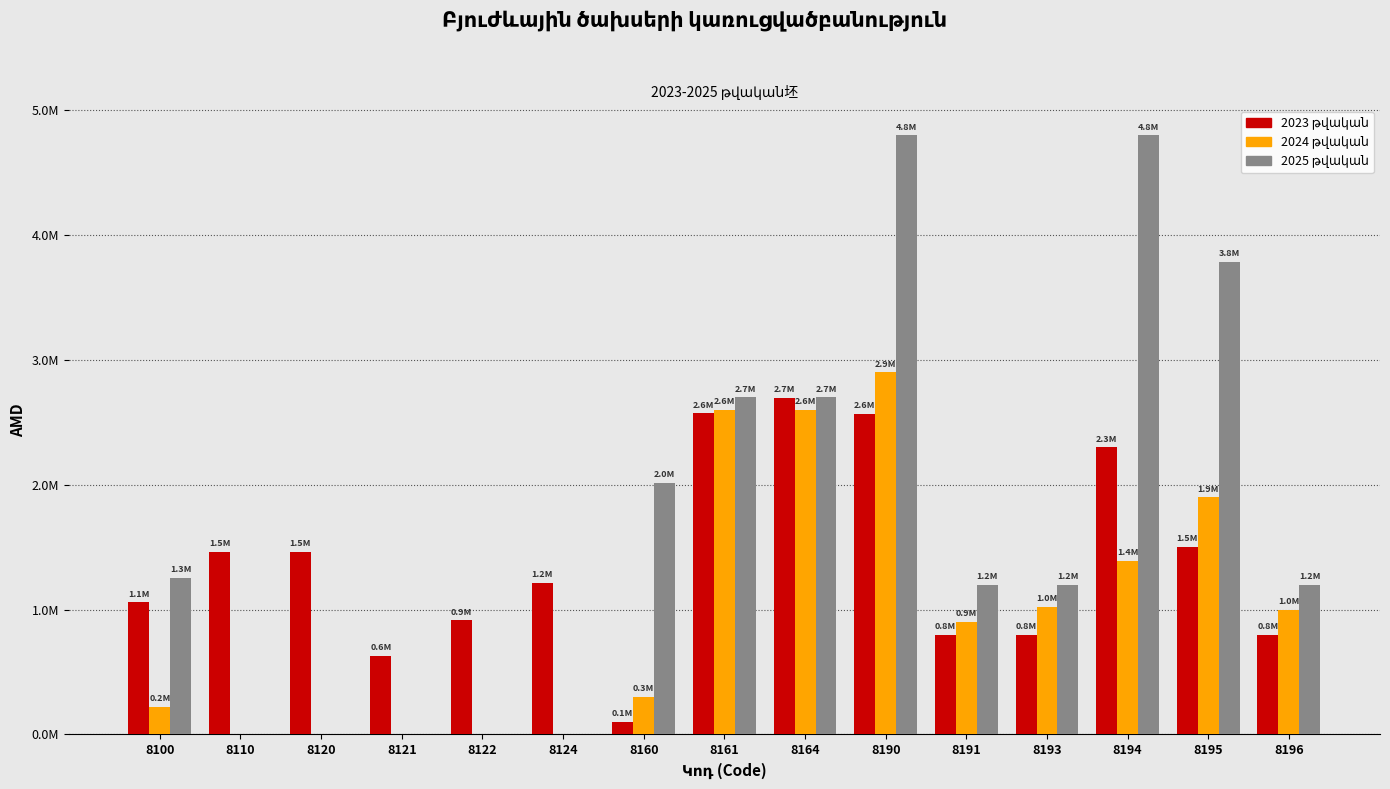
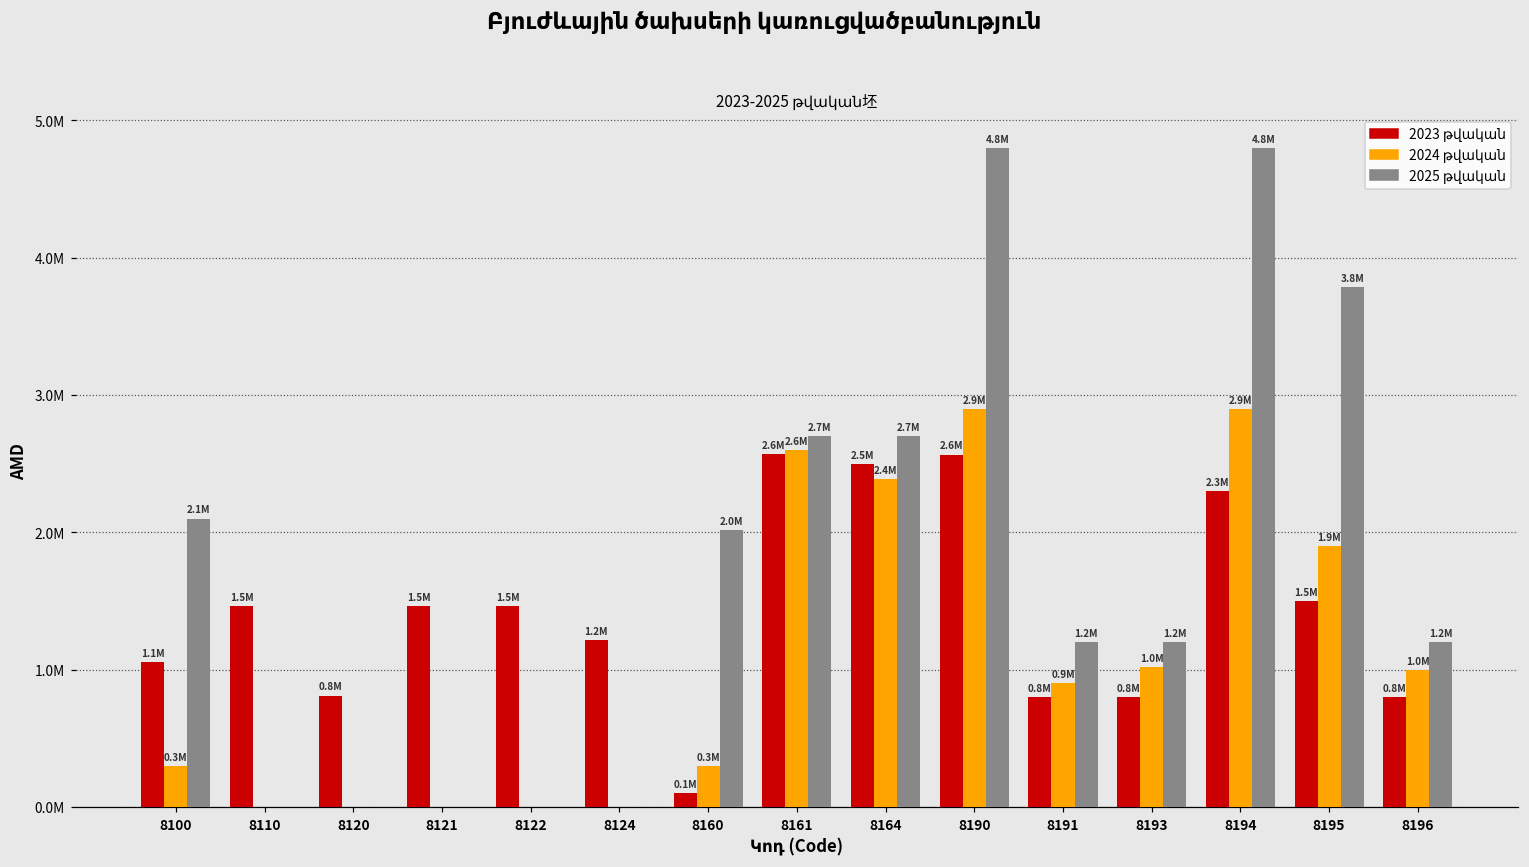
  {
    "2023 թվական": {
      "8100": "1.1M",
      "8110": "1.5M",
-     "8120": "1.5M",
-     "8121": "0.6M",
-     "8122": "0.9M",
+     "8120": "0.8M",
+     "8121": "1.5M",
+     "8122": "1.5M",
      "8124": "1.2M",
      "8160": "0.1M",
      "8161": "2.6M",
-     "8164": "2.7M",
+     "8164": "2.5M",
      "8190": "2.6M",
      "8191": "0.8M",
      "8193": "0.8M",
      "8194": "2.3M",
      "8195": "1.5M",
      "8196": "0.8M"
    },
    "2024 թվական": {
-     "8100": "0.2M",
+     "8100": "0.3M",
      "8160": "0.3M",
      "8161": "2.6M",
-     "8164": "2.6M",
+     "8164": "2.4M",
      "8190": "2.9M",
      "8191": "0.9M",
      "8193": "1.0M",
-     "8194": "1.4M",
+     "8194": "2.9M",
      "8195": "1.9M",
      "8196": "1.0M"
    },
    "2025 թվական": {
-     "8100": "1.3M",
+     "8100": "2.1M",
      "8160": "2.0M",
      "8161": "2.7M",
      "8164": "2.7M",
      "8190": "4.8M",
      "8191": "1.2M",
      "8193": "1.2M",
      "8194": "4.8M",
      "8195": "3.8M",
      "8196": "1.2M"
    }
  }
